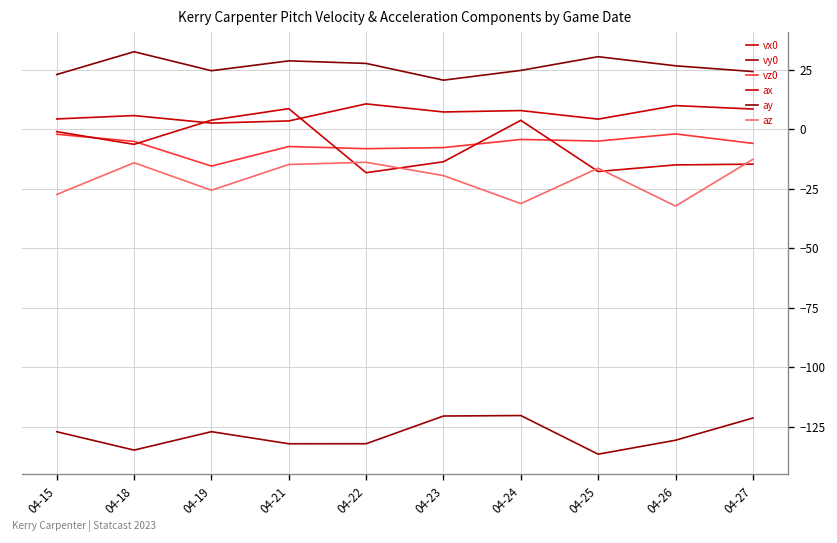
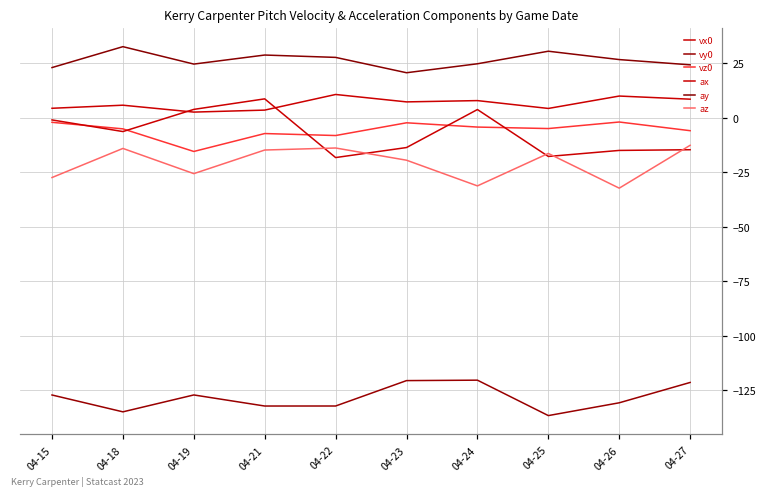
  {
    "vz0": {
      "04-19": -15,
      "04-21": -7,
      "04-22": -8,
-     "04-23": -8,
+     "04-23": -2,
      "04-24": -4,
      "04-25": -5,
      "04-26": -2,
      "04-27": -6
    },
    "az": {
      "04-15": -27,
      "04-18": -14,
      "04-19": -26,
      "04-21": -15,
      "04-22": -14,
      "04-23": -19,
      "04-24": -31,
      "04-25": -16,
      "04-26": -32,
      "04-27": -13
    }
  }
